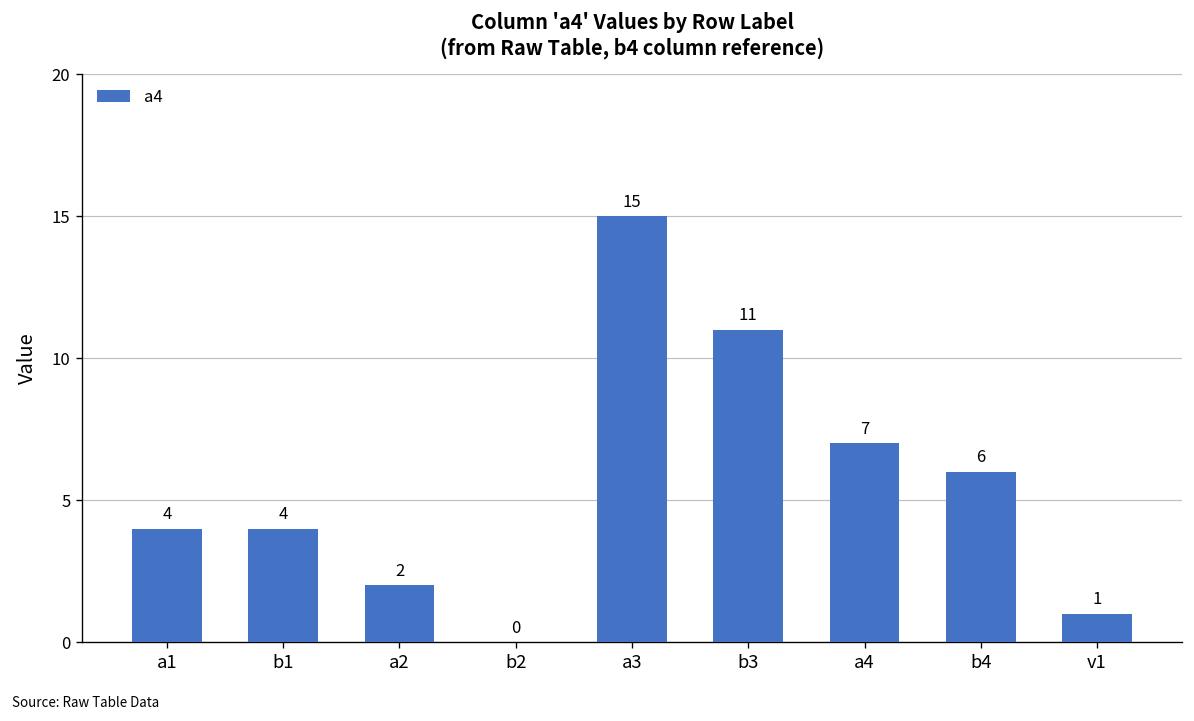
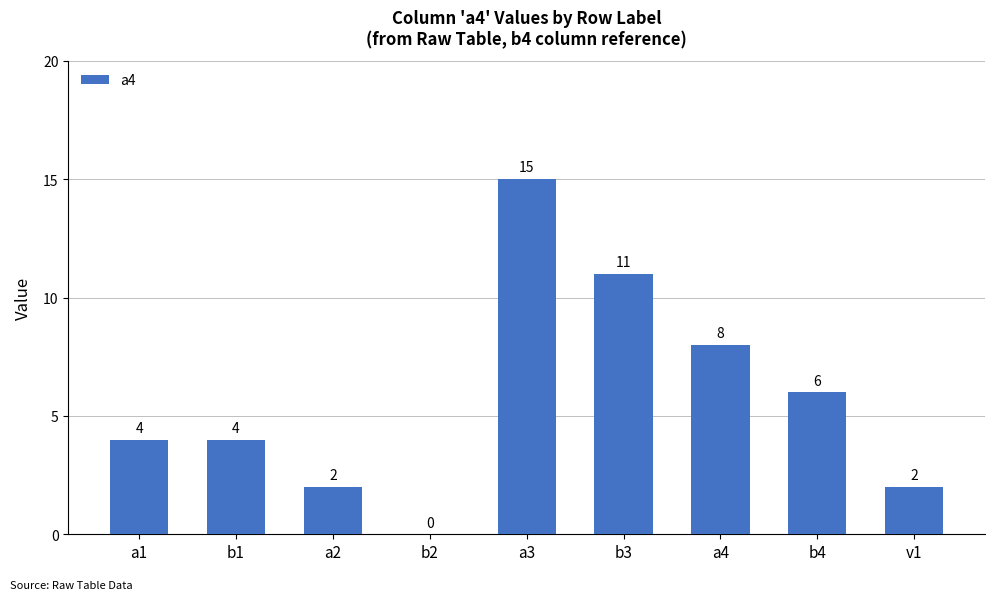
  {
    "a1": 4,
    "b1": 4,
    "a2": 2,
    "b2": 0,
    "a3": 15,
    "b3": 11,
-   "a4": 7,
+   "a4": 8,
    "b4": 6,
-   "v1": 1
+   "v1": 2
  }
